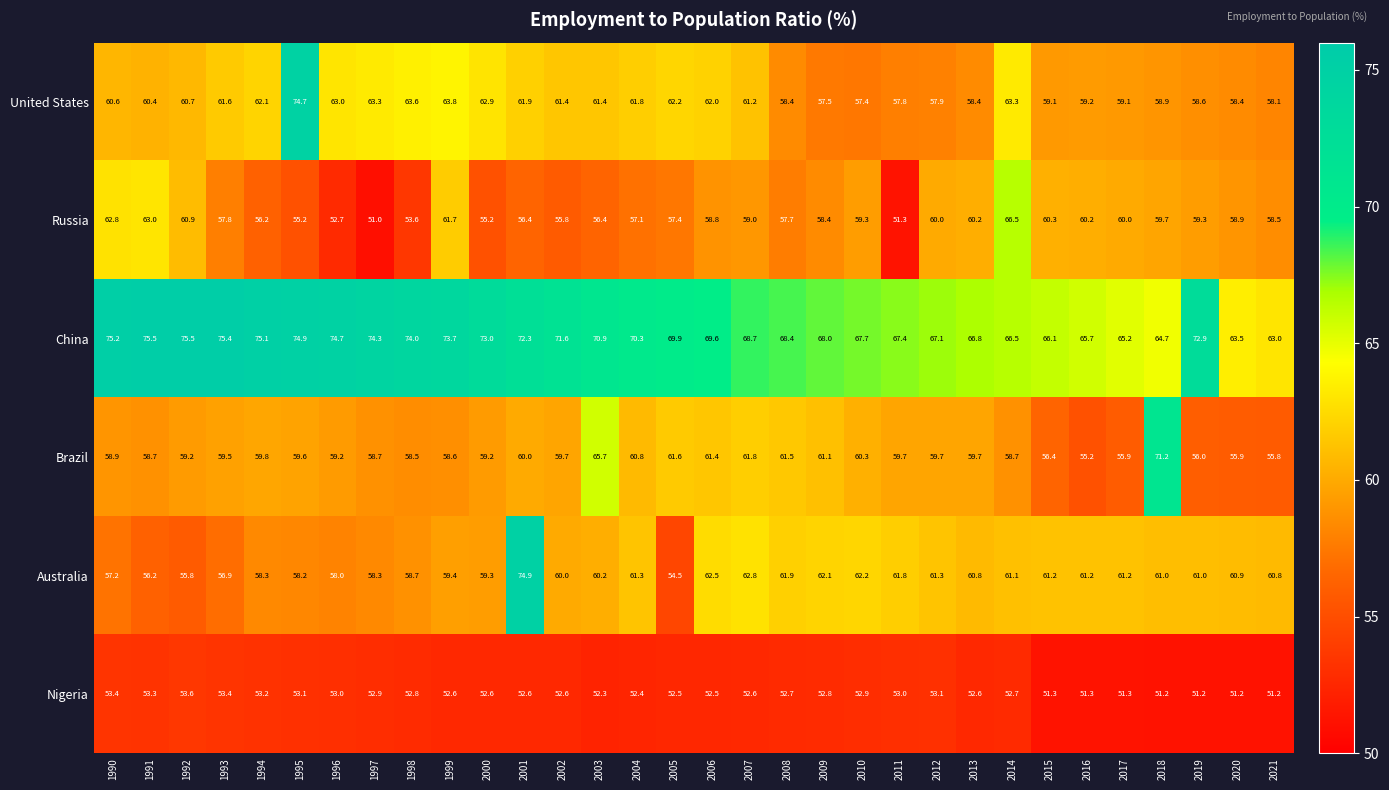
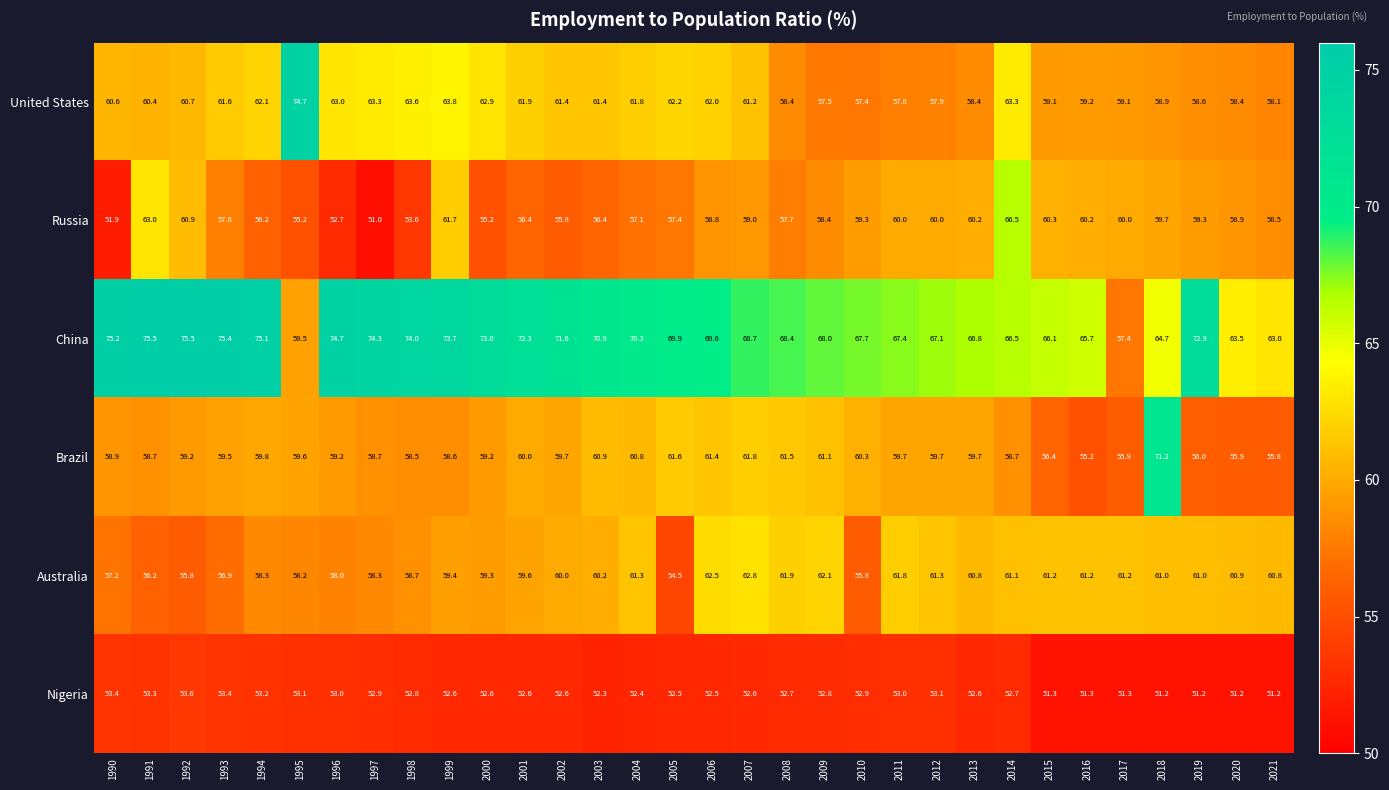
  {
    "United States": {
      "1990": 60.6,
      "1991": 60.4,
      "1992": 60.7,
      "1993": 61.6,
      "1994": 62.1,
      "1995": 74.7,
      "1996": 63.0,
      "1997": 63.3,
      "1998": 63.6,
      "1999": 63.8,
      "2000": 62.9,
      "2001": 61.9,
      "2002": 61.4,
      "2003": 61.4,
      "2004": 61.8,
      "2005": 62.2,
      "2006": 62.0,
      "2007": 61.2,
      "2008": 58.4,
      "2009": 57.5,
      "2010": 57.4,
      "2011": 57.8,
      "2012": 57.9,
      "2013": 58.4,
      "2014": 63.3,
      "2015": 59.1,
      "2016": 59.2,
      "2017": 59.1,
      "2018": 58.9,
      "2019": 58.6,
      "2020": 58.4,
      "2021": 58.1
    },
    "Russia": {
-     "1990": 62.8,
+     "1990": 51.9,
      "1991": 63.0,
      "1992": 60.9,
      "1993": 57.8,
      "1994": 56.2,
      "1995": 55.2,
      "1996": 52.7,
      "1997": 51.0,
      "1998": 53.6,
      "1999": 61.7,
      "2000": 55.2,
      "2001": 56.4,
      "2002": 55.8,
      "2003": 56.4,
      "2004": 57.1,
      "2005": 57.4,
      "2006": 58.8,
      "2007": 59.0,
      "2008": 57.7,
      "2009": 58.4,
      "2010": 59.3,
-     "2011": 51.3,
+     "2011": 60.0,
      "2012": 60.0,
      "2013": 60.2,
      "2014": 66.5,
      "2015": 60.3,
      "2016": 60.2,
      "2017": 60.0,
      "2018": 59.7,
      "2019": 59.3,
      "2020": 58.9,
      "2021": 58.5
    },
    "China": {
      "1990": 75.2,
      "1991": 75.5,
      "1992": 75.5,
      "1993": 75.4,
      "1994": 75.1,
-     "1995": 74.9,
+     "1995": 59.5,
      "1996": 74.7,
      "1997": 74.3,
      "1998": 74.0,
      "1999": 73.7,
      "2000": 73.0,
      "2001": 72.3,
      "2002": 71.6,
      "2003": 70.9,
      "2004": 70.3,
      "2005": 69.9,
      "2006": 69.6,
      "2007": 68.7,
      "2008": 68.4,
      "2009": 68.0,
      "2010": 67.7,
      "2011": 67.4,
      "2012": 67.1,
      "2013": 66.8,
      "2014": 66.5,
      "2015": 66.1,
      "2016": 65.7,
-     "2017": 65.2,
+     "2017": 57.4,
      "2018": 64.7,
      "2019": 72.9,
      "2020": 63.5,
      "2021": 63.0
    },
    "Brazil": {
      "1990": 58.9,
      "1991": 58.7,
      "1992": 59.2,
      "1993": 59.5,
      "1994": 59.8,
      "1995": 59.6,
      "1996": 59.2,
      "1997": 58.7,
      "1998": 58.5,
      "1999": 58.6,
      "2000": 59.2,
      "2001": 60.0,
      "2002": 59.7,
-     "2003": 65.7,
+     "2003": 60.9,
      "2004": 60.8,
      "2005": 61.6,
      "2006": 61.4,
      "2007": 61.8,
      "2008": 61.5,
      "2009": 61.1,
      "2010": 60.3,
      "2011": 59.7,
      "2012": 59.7,
      "2013": 59.7,
      "2014": 58.7,
      "2015": 56.4,
      "2016": 55.2,
      "2017": 55.9,
      "2018": 71.2,
      "2019": 56.0,
      "2020": 55.9,
      "2021": 55.8
    },
    "Australia": {
      "1990": 57.2,
      "1991": 56.2,
      "1992": 55.8,
      "1993": 56.9,
      "1994": 58.3,
      "1995": 58.2,
      "1996": 58.0,
      "1997": 58.3,
      "1998": 58.7,
      "1999": 59.4,
      "2000": 59.3,
-     "2001": 74.9,
+     "2001": 59.6,
      "2002": 60.0,
      "2003": 60.2,
      "2004": 61.3,
      "2005": 54.5,
      "2006": 62.5,
      "2007": 62.8,
      "2008": 61.9,
      "2009": 62.1,
-     "2010": 62.2,
+     "2010": 55.8,
      "2011": 61.8,
      "2012": 61.3,
      "2013": 60.8,
      "2014": 61.1,
      "2015": 61.2,
      "2016": 61.2,
      "2017": 61.2,
      "2018": 61.0,
      "2019": 61.0,
      "2020": 60.9,
      "2021": 60.8
    },
    "Nigeria": {
      "1990": 53.4,
      "1991": 53.3,
      "1992": 53.6,
      "1993": 53.4,
      "1994": 53.2,
      "1995": 53.1,
      "1996": 53.0,
      "1997": 52.9,
      "1998": 52.8,
      "1999": 52.6,
      "2000": 52.6,
      "2001": 52.6,
      "2002": 52.6,
      "2003": 52.3,
      "2004": 52.4,
      "2005": 52.5,
      "2006": 52.5,
      "2007": 52.6,
      "2008": 52.7,
      "2009": 52.8,
      "2010": 52.9,
      "2011": 53.0,
      "2012": 53.1,
      "2013": 52.6,
      "2014": 52.7,
      "2015": 51.3,
      "2016": 51.3,
      "2017": 51.3,
      "2018": 51.2,
      "2019": 51.2,
      "2020": 51.2,
      "2021": 51.2
    }
  }
